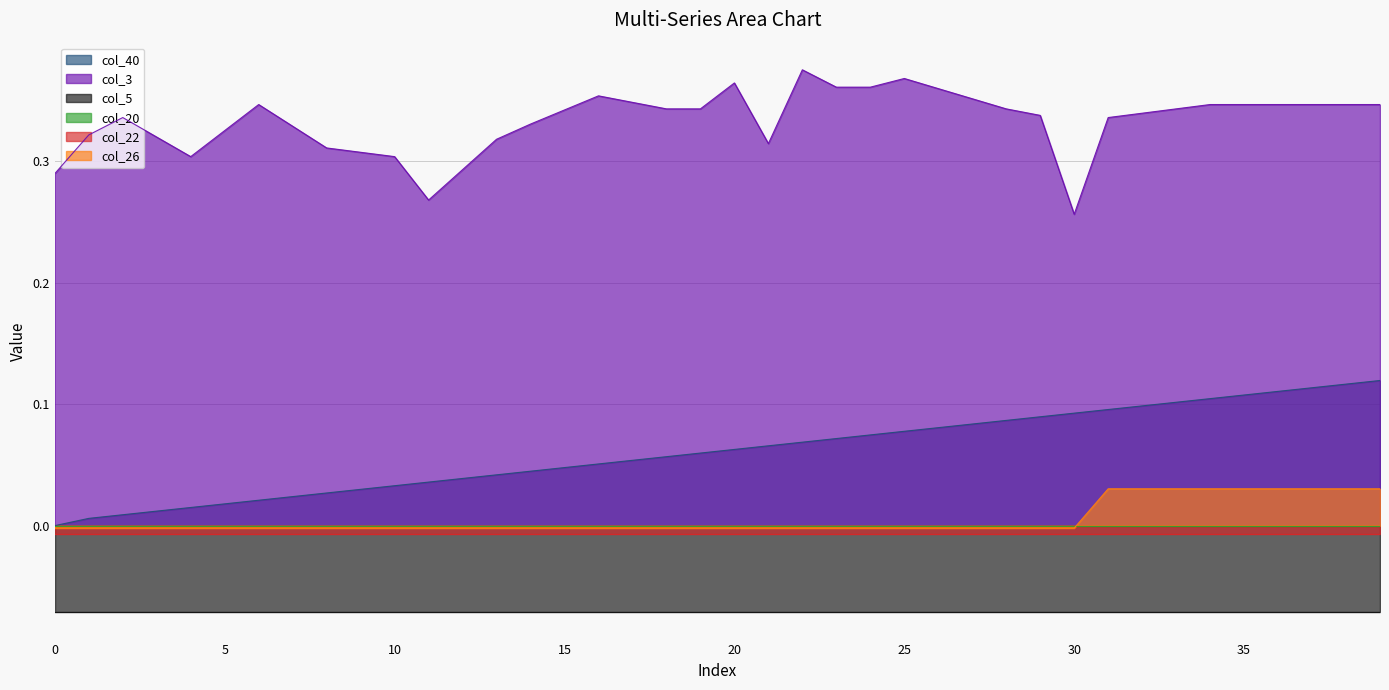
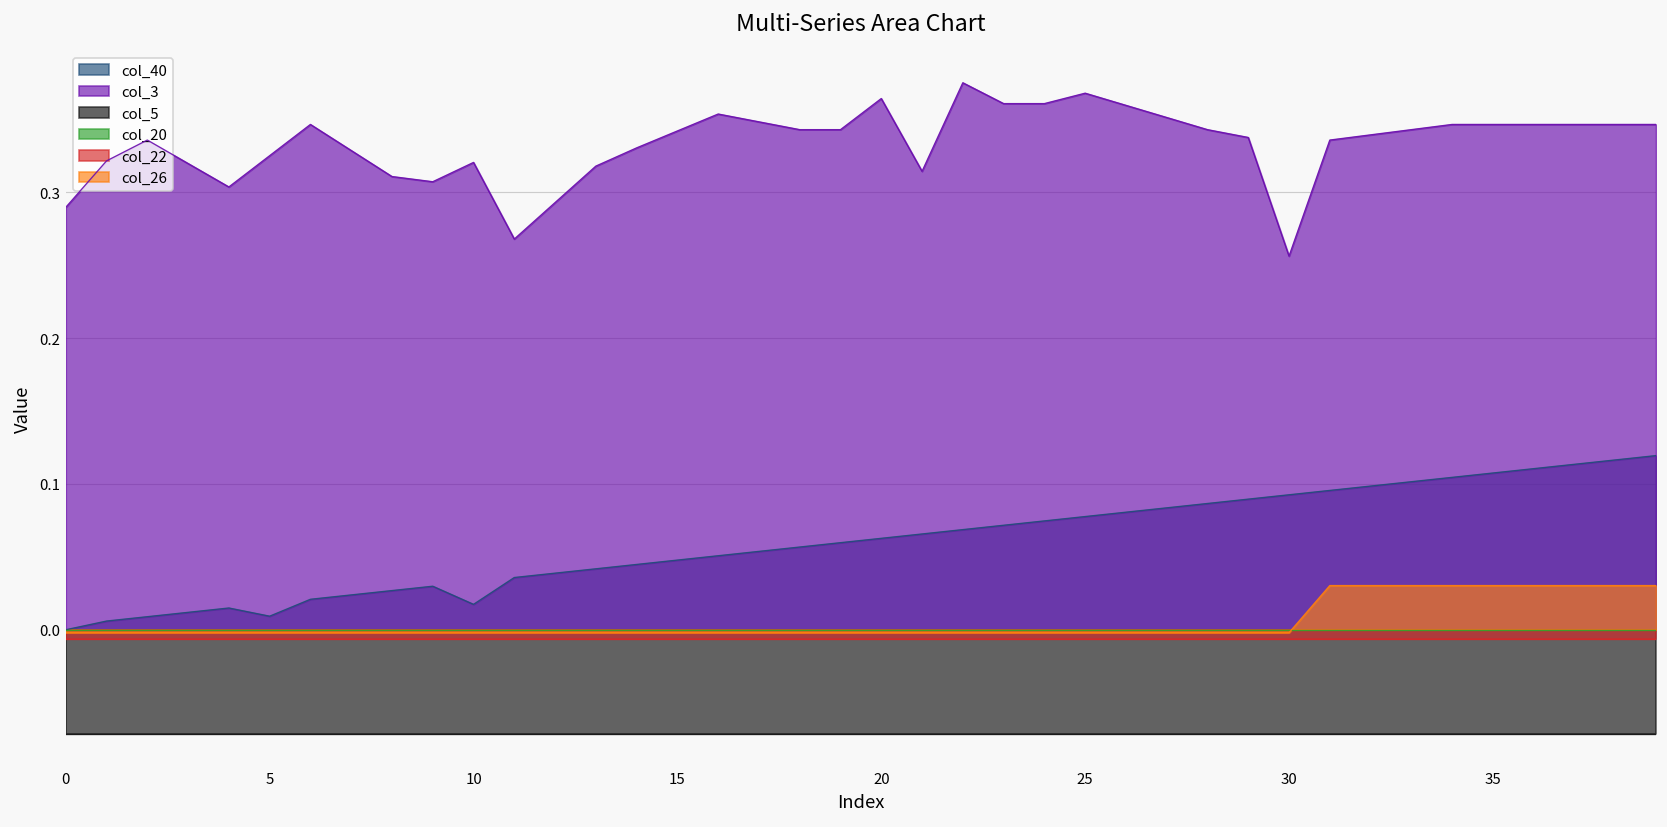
  {
    "col_40": {
-     "5": 0.018,
-     "10": 0.033,
+     "5": 0.009,
+     "10": 0.017,
      "15": 0.048,
      "20": 0.063,
      "25": 0.078,
      "30": 0.093,
      "35": 0.107
    },
    "col_3": {
      "0": 0.290,
      "5": 0.325,
-     "10": 0.304,
+     "10": 0.320,
      "15": 0.342,
      "20": 0.364,
      "25": 0.368,
      "30": 0.256,
      "35": 0.346
    }
  }
